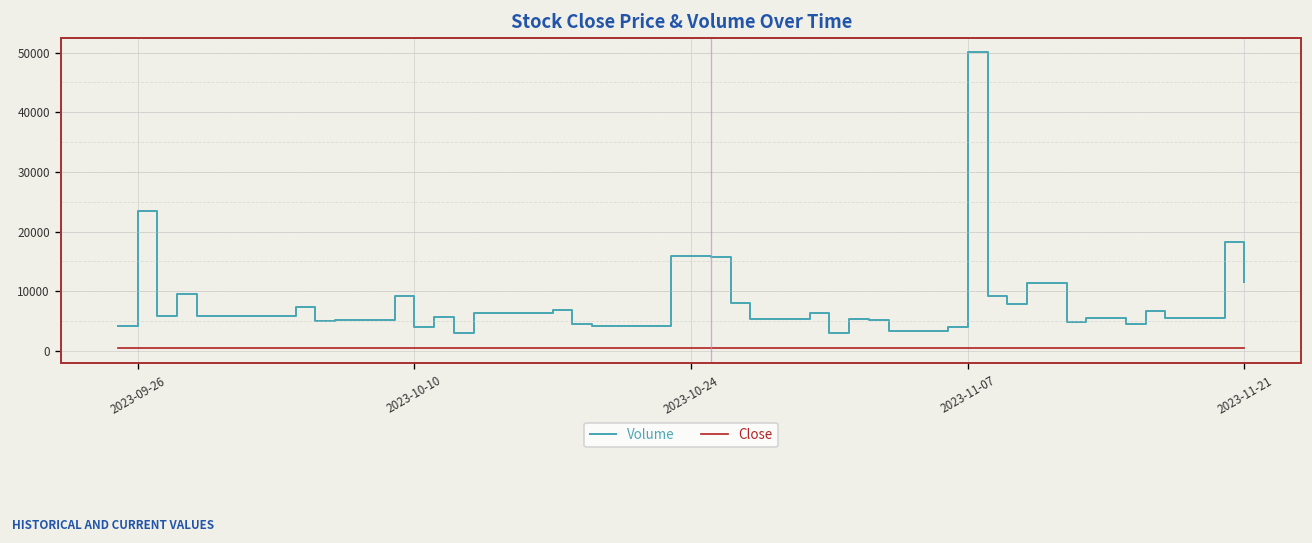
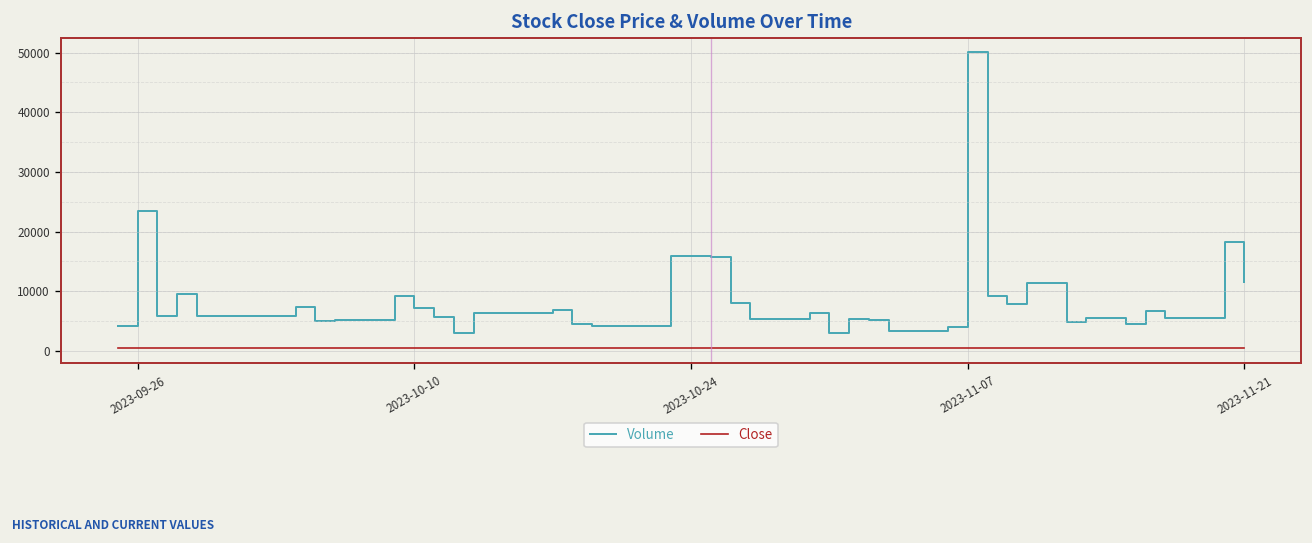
  {
    "Volume": {
      "2023-09-26": 23000,
-     "2023-10-10": 4000,
+     "2023-10-10": 7000,
      "2023-11-07": 50000,
      "2023-11-21": 11000
    },
    "Close": {
      "2023-09-26": 1000,
      "2023-10-10": 1000,
      "2023-11-07": 0,
      "2023-11-21": 0
    }
  }
